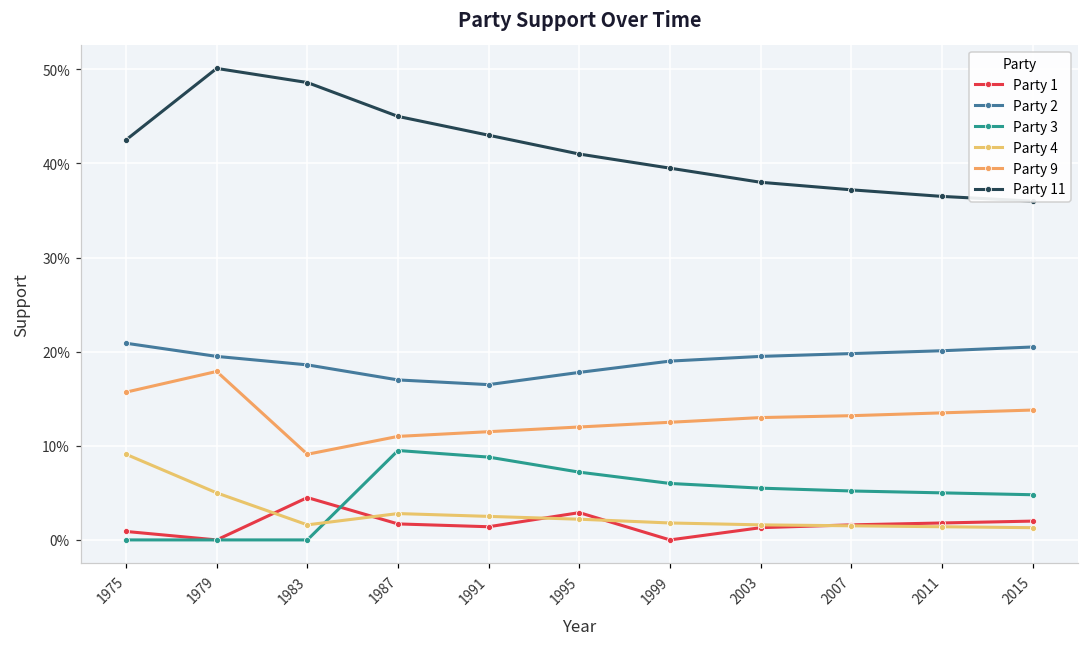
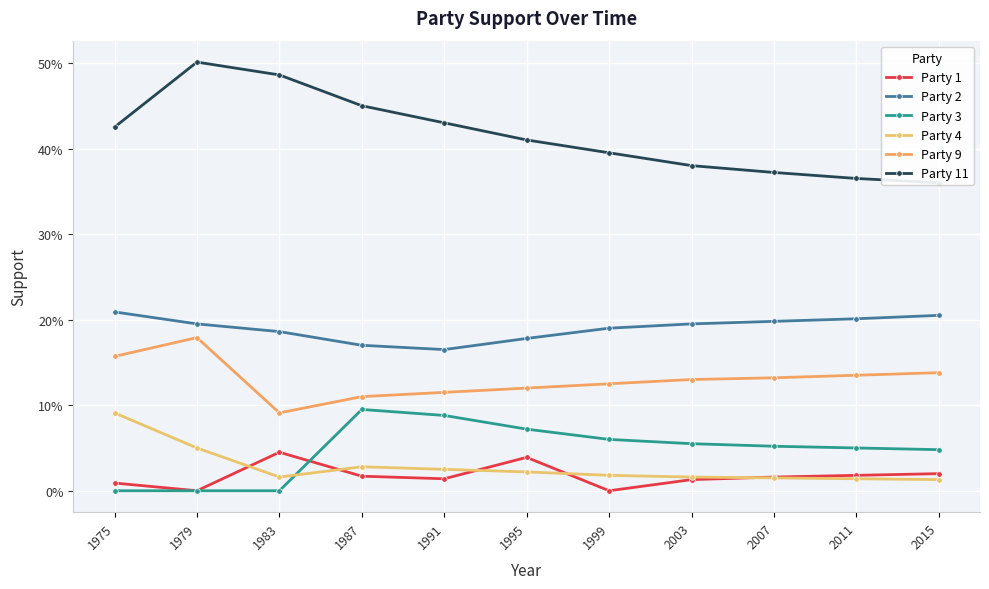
  {
    "Party 1": {
      "1975": "1%",
      "1983": "5%",
      "1987": "2%",
      "1991": "1%",
-     "1995": "3%",
+     "1995": "4%",
      "1999": "0%",
      "2011": "2%",
      "2015": "2%"
    },
    "Party 11": {
      "1975": "43%",
      "1979": "50%",
      "1983": "49%",
      "1987": "45%",
      "1991": "43%",
      "1995": "41%",
      "1999": "40%",
      "2003": "38%",
      "2007": "37%",
      "2011": "37%"
    }
  }
